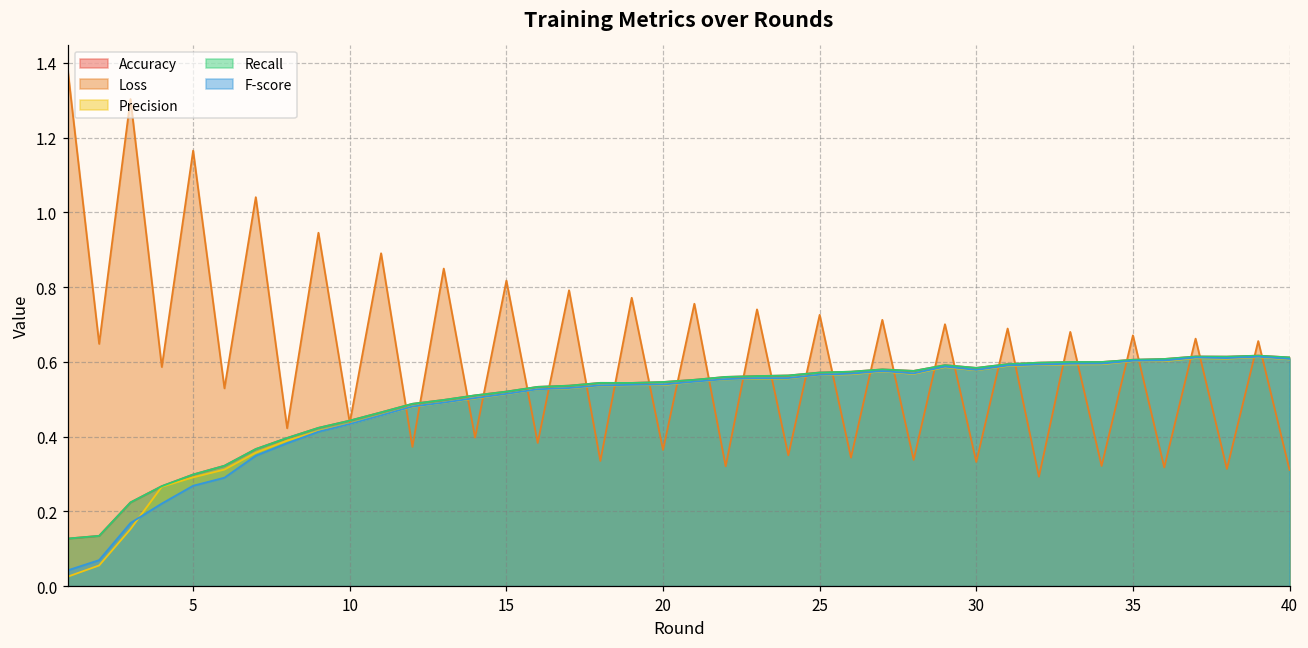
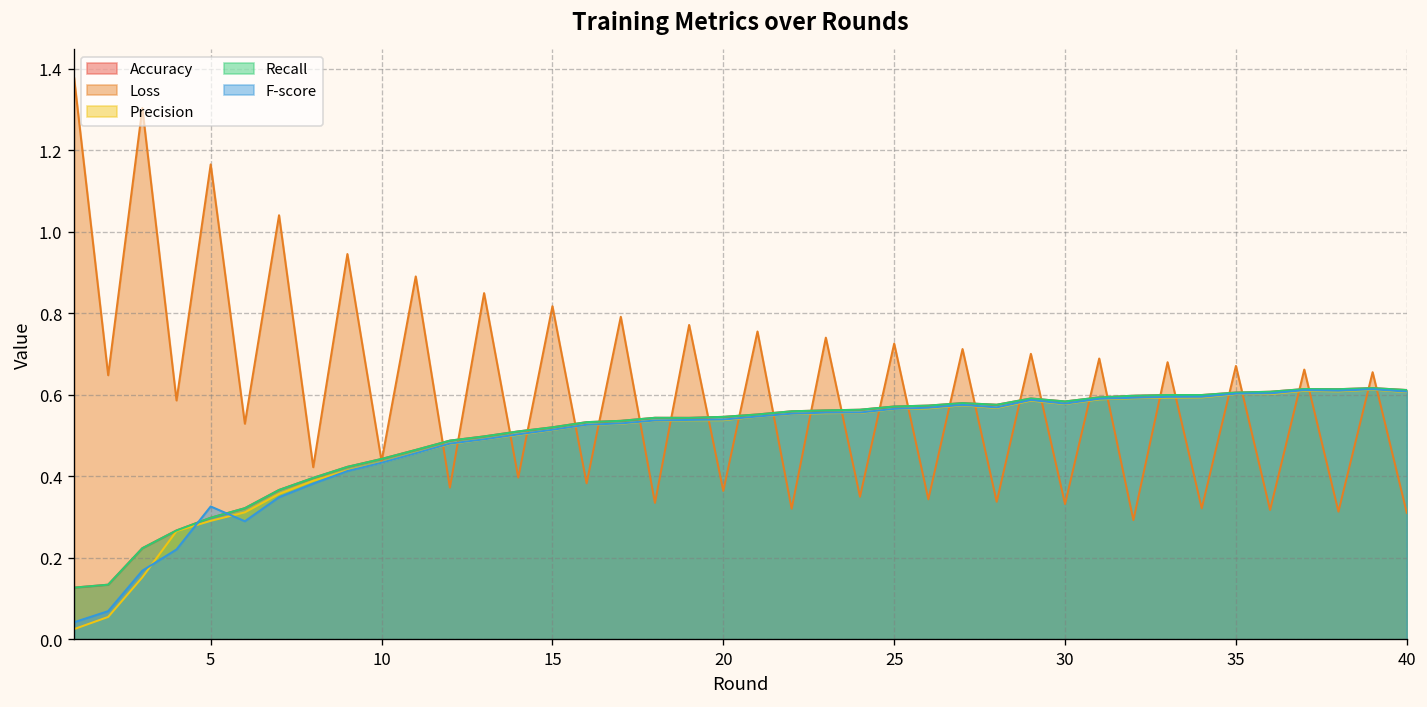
  {
    "Recall": {
      "5": 0.30
    },
    "F-score": {
-     "5": 0.27
+     "5": 0.33
    }
  }
